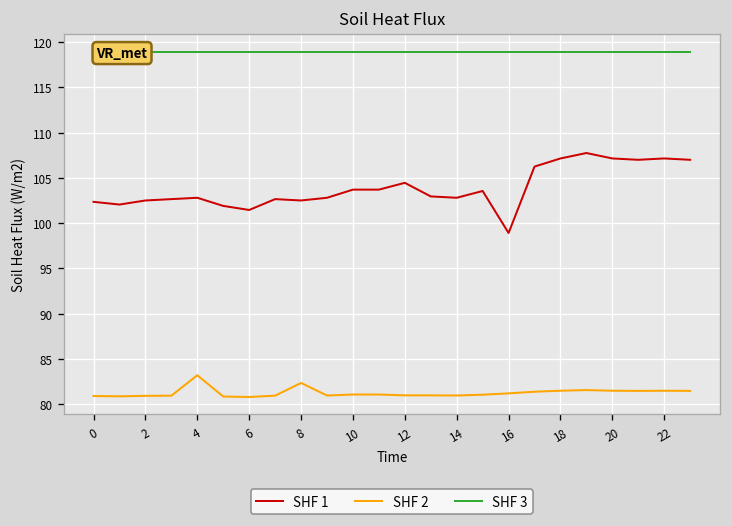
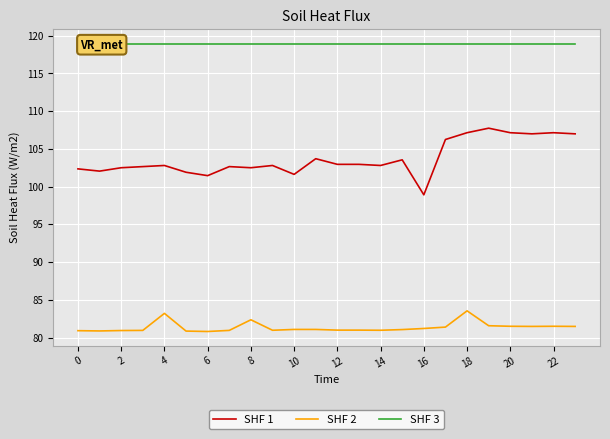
  {
    "SHF 1": {
      "0": 102,
      "2": 103,
      "4": 103,
      "6": 101,
      "8": 103,
-     "10": 104,
-     "12": 104,
+     "10": 102,
+     "12": 103,
      "14": 103,
      "16": 99,
      "18": 107,
      "20": 107,
      "22": 107
    },
    "SHF 2": {
      "0": 81,
      "2": 81,
      "4": 83,
      "6": 81,
      "8": 82,
      "10": 81,
      "12": 81,
      "14": 81,
      "16": 81,
-     "18": 81,
+     "18": 84,
      "20": 81,
      "22": 81
    },
    "SHF 3": {
      "4": 119,
      "6": 119,
      "8": 119,
      "10": 119,
      "12": 119,
      "14": 119,
      "16": 119,
      "18": 119,
      "20": 119,
      "22": 119
    }
  }
